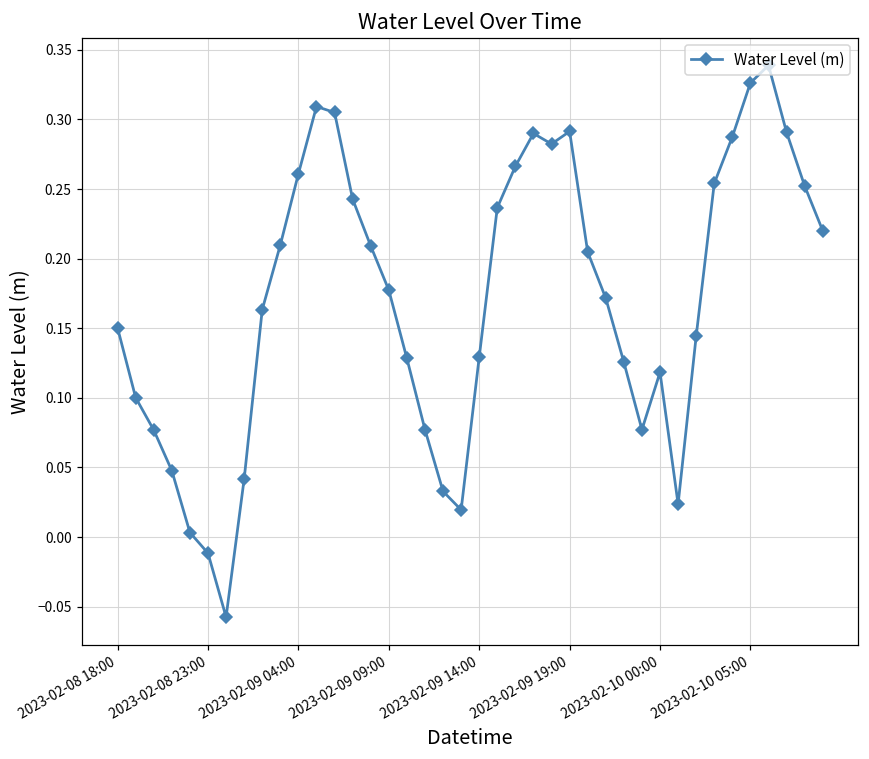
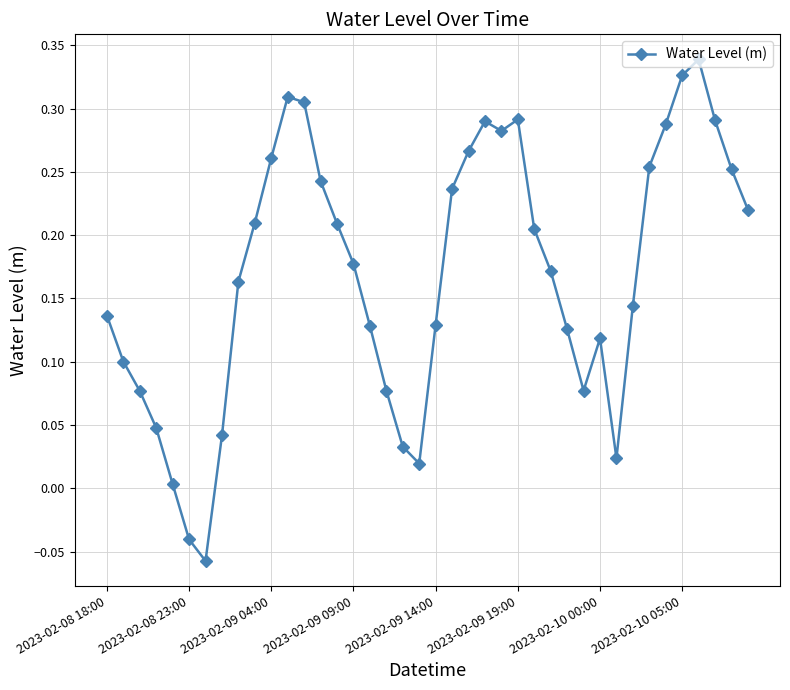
  {
-   "2023-02-08 18:00": 0.150,
-   "2023-02-08 23:00": -0.012,
+   "2023-02-08 18:00": 0.136,
+   "2023-02-08 23:00": -0.040,
    "2023-02-09 04:00": 0.261,
    "2023-02-09 09:00": 0.177,
    "2023-02-09 14:00": 0.129,
    "2023-02-09 19:00": 0.291,
    "2023-02-10 00:00": 0.118,
    "2023-02-10 05:00": 0.326
  }
